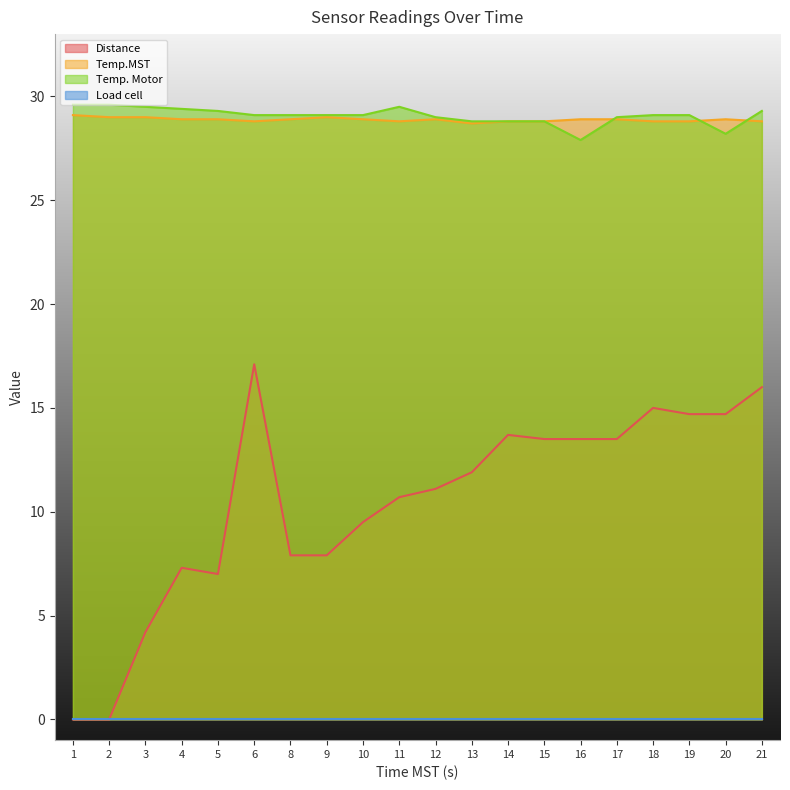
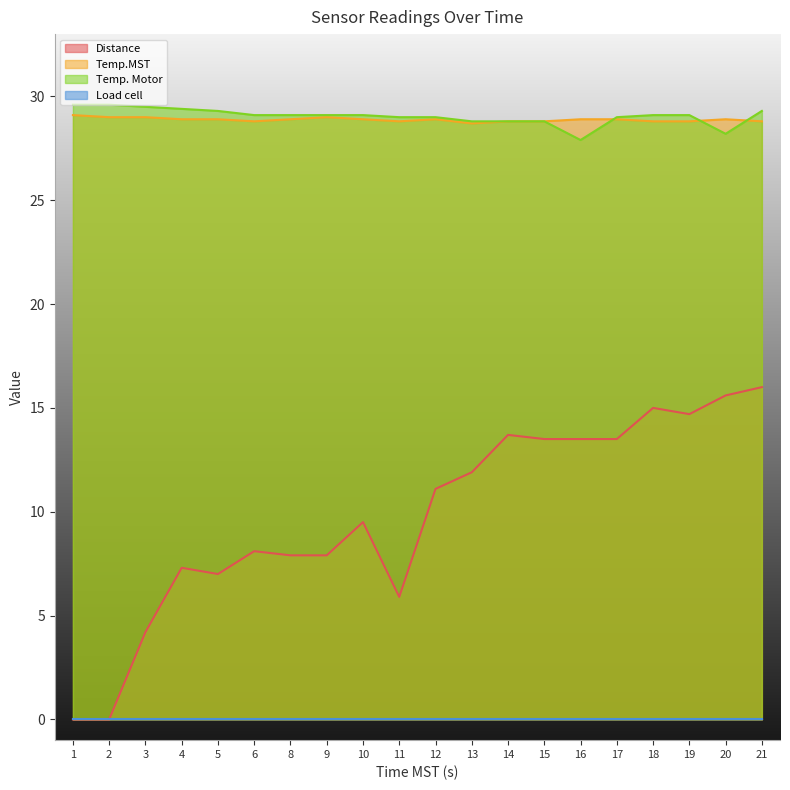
  {
    "Distance": {
      "3": 4.2,
      "4": 7.3,
      "5": 7.0,
-     "6": 17.1,
+     "6": 8.1,
      "8": 7.9,
      "9": 7.9,
      "10": 9.5,
-     "11": 10.7,
+     "11": 5.9,
      "12": 11.1,
      "13": 11.9,
      "14": 13.7,
      "15": 13.5,
      "16": 13.5,
      "17": 13.5,
      "18": 15.0,
      "19": 14.7,
-     "20": 14.7,
+     "20": 15.6,
      "21": 16.0
    },
    "Temp.MST": {
      "1": 29.1,
      "2": 29.0,
      "3": 29.0,
      "4": 28.9,
      "5": 28.9,
      "6": 28.8,
      "8": 28.9,
      "10": 28.9,
      "11": 28.8,
      "16": 28.9,
      "18": 28.8,
      "19": 28.8,
      "20": 28.9,
      "21": 28.8
    },
    "Temp. Motor": {
      "3": 29.5,
      "4": 29.4,
      "5": 29.3,
      "6": 29.1,
      "8": 29.1,
      "10": 29.1,
-     "11": 29.5,
+     "11": 29.0,
      "16": 27.9,
      "18": 29.1,
      "19": 29.1,
      "20": 28.2,
      "21": 29.3
    },
    "Load cell": {
      "3": 0.0,
      "4": 0.0,
      "5": 0.0,
      "6": 0.0,
      "8": 0.0,
      "9": 0.0,
      "10": 0.0,
      "11": 0.0,
      "12": 0.0,
      "13": 0.0,
      "14": 0.0,
      "15": 0.0,
      "16": 0.0,
      "17": 0.0,
      "18": 0.0,
      "19": 0.0,
      "20": 0.0,
      "21": 0.0
    }
  }
